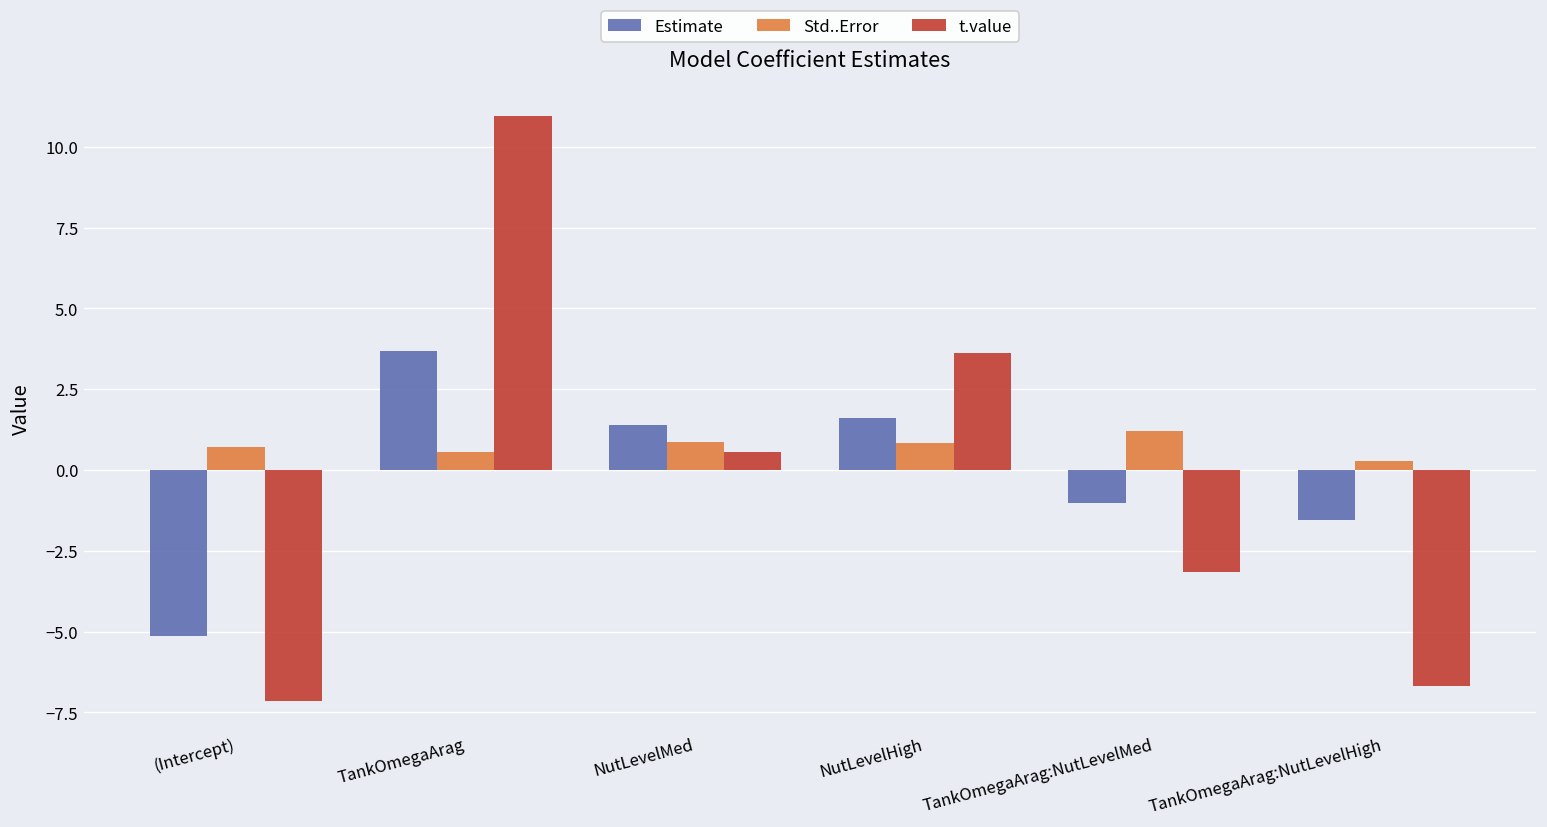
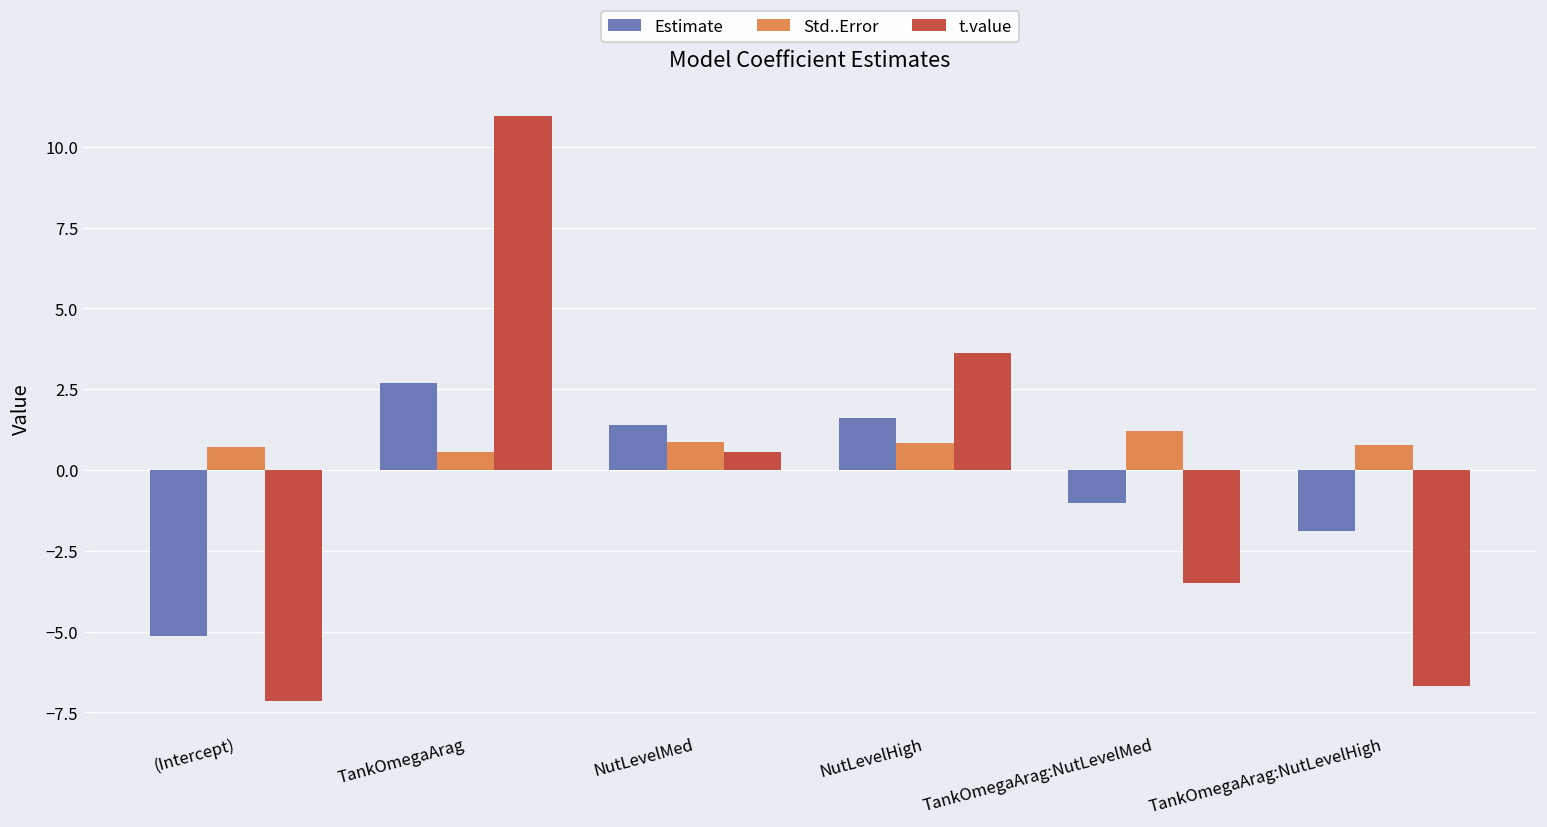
  {
    "Estimate": {
      "(Intercept)": -5.1,
-     "TankOmegaArag": 3.7,
+     "TankOmegaArag": 2.7,
      "NutLevelMed": 1.4,
      "NutLevelHigh": 1.6,
      "TankOmegaArag:NutLevelMed": -1.0,
-     "TankOmegaArag:NutLevelHigh": -1.5
+     "TankOmegaArag:NutLevelHigh": -1.9
    },
    "Std..Error": {
      "(Intercept)": 0.7,
      "TankOmegaArag": 0.6,
      "NutLevelMed": 0.9,
      "NutLevelHigh": 0.8,
      "TankOmegaArag:NutLevelMed": 1.2,
-     "TankOmegaArag:NutLevelHigh": 0.3
+     "TankOmegaArag:NutLevelHigh": 0.8
    },
    "t.value": {
      "(Intercept)": -7.2,
      "TankOmegaArag": 11.0,
      "NutLevelMed": 0.6,
      "NutLevelHigh": 3.6,
-     "TankOmegaArag:NutLevelMed": -3.2,
+     "TankOmegaArag:NutLevelMed": -3.5,
      "TankOmegaArag:NutLevelHigh": -6.7
    }
  }
